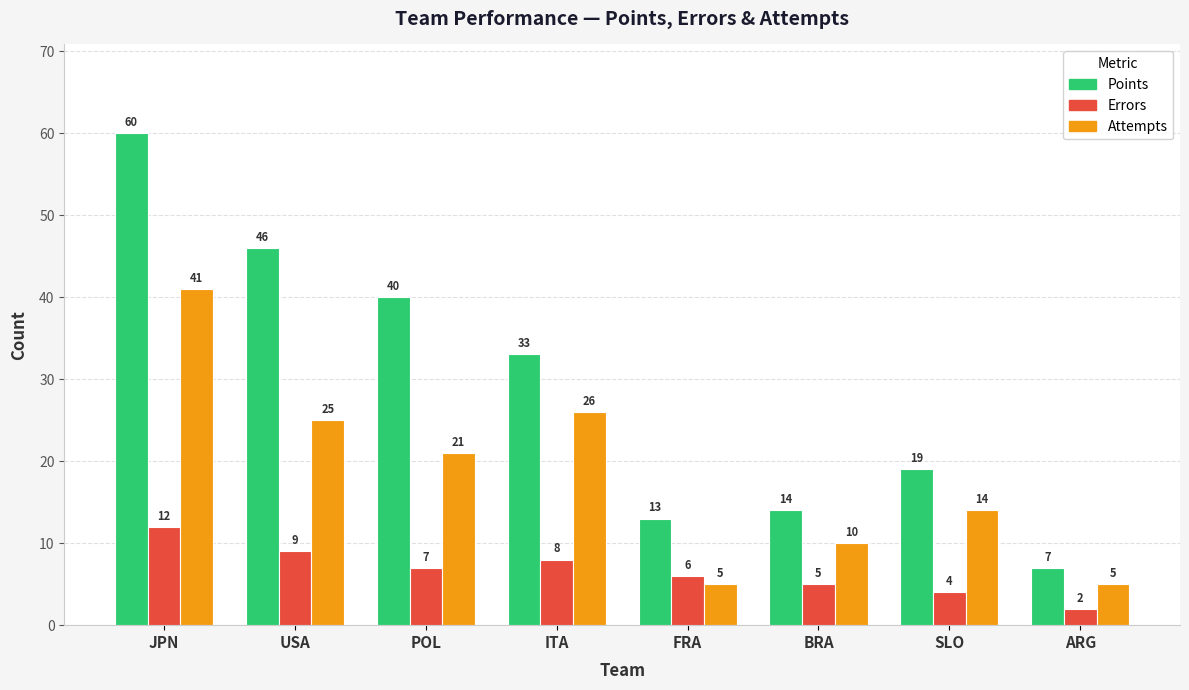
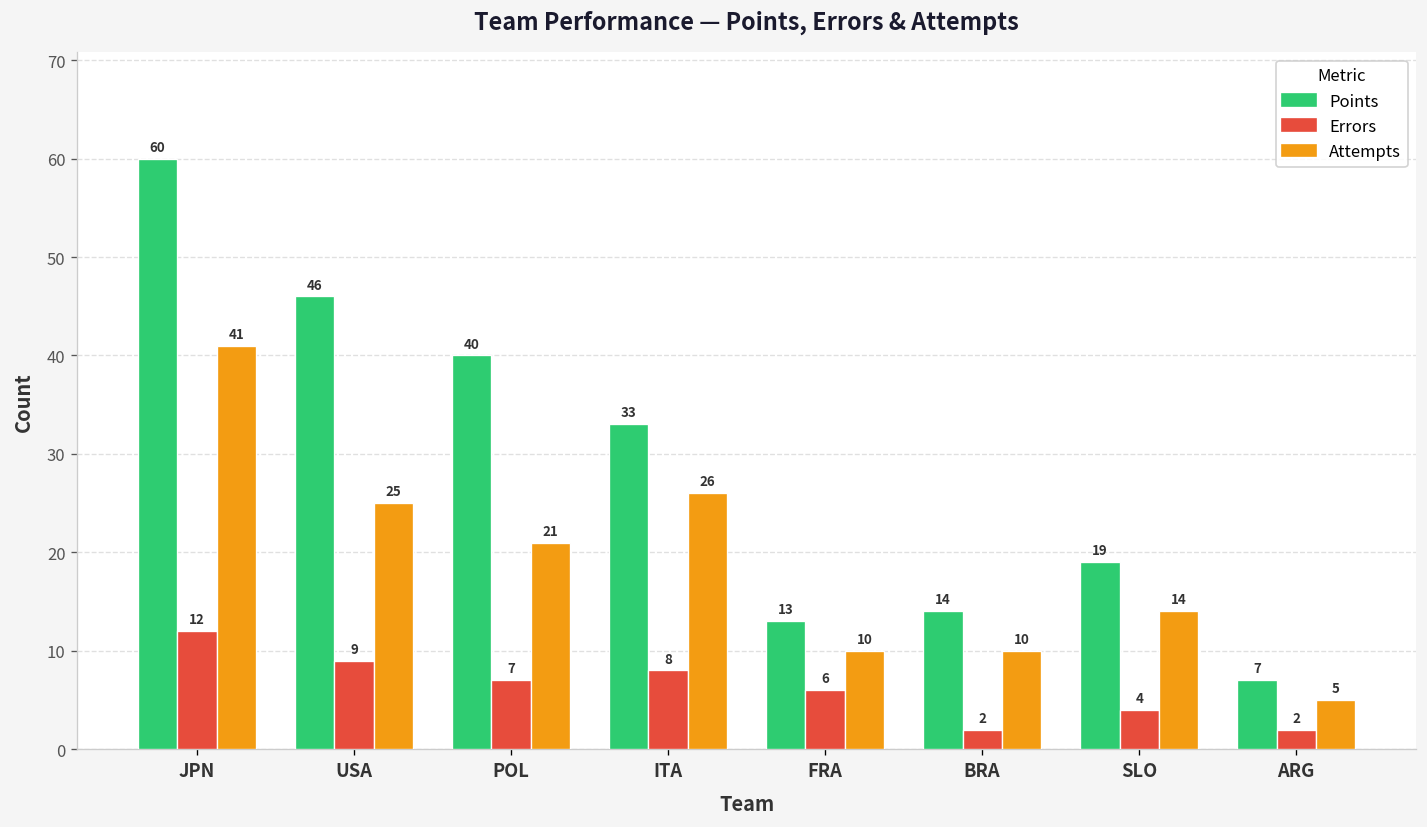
  {
    "Points": {
      "JPN": 60,
      "USA": 46,
      "POL": 40,
      "ITA": 33,
      "FRA": 13,
      "BRA": 14,
      "SLO": 19,
      "ARG": 7
    },
    "Errors": {
      "JPN": 12,
      "USA": 9,
      "POL": 7,
      "ITA": 8,
      "FRA": 6,
-     "BRA": 5,
+     "BRA": 2,
      "SLO": 4,
      "ARG": 2
    },
    "Attempts": {
      "JPN": 41,
      "USA": 25,
      "POL": 21,
      "ITA": 26,
-     "FRA": 5,
+     "FRA": 10,
      "BRA": 10,
      "SLO": 14,
      "ARG": 5
    }
  }
